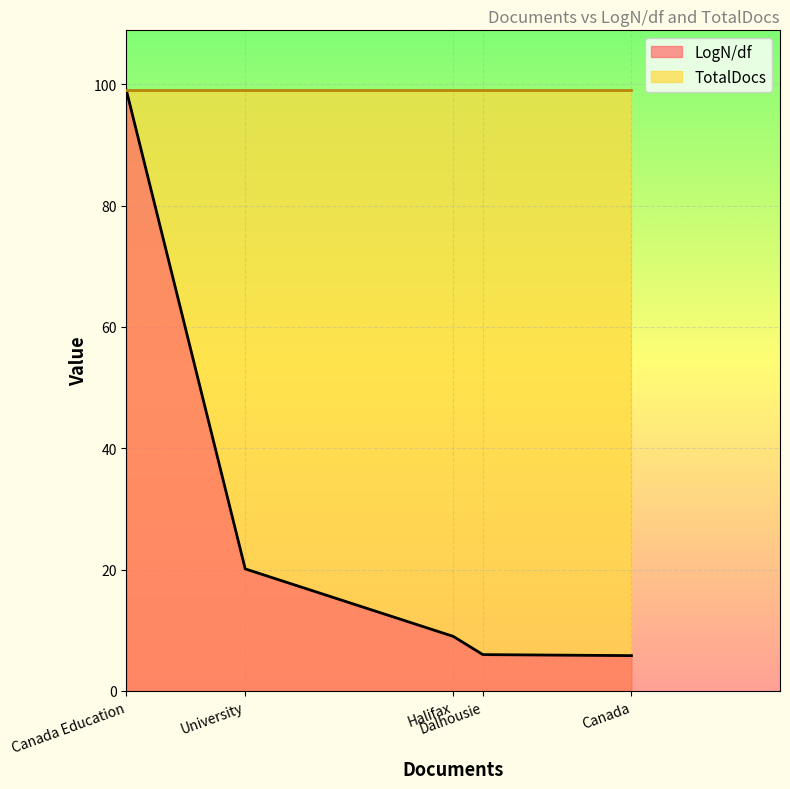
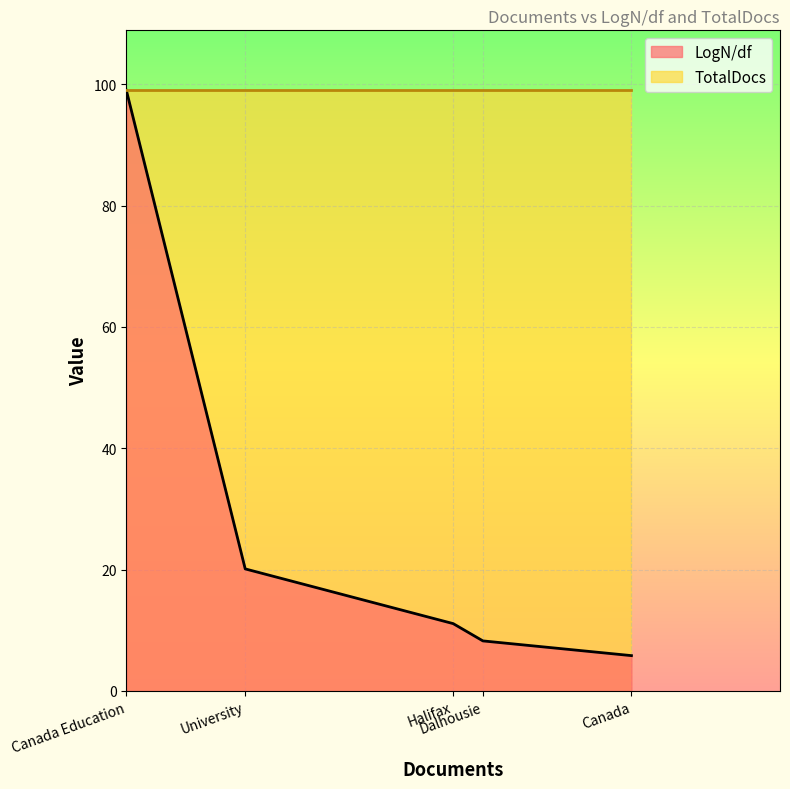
  {
    "LogN/df": {
      "University": 20,
-     "Halifax": 9,
-     "Dalhousie": 6,
+     "Halifax": 11,
+     "Dalhousie": 8,
      "Canada": 6
    },
    "TotalDocs": {
      "University": 99,
      "Halifax": 99,
      "Dalhousie": 99,
      "Canada": 99
    }
  }
